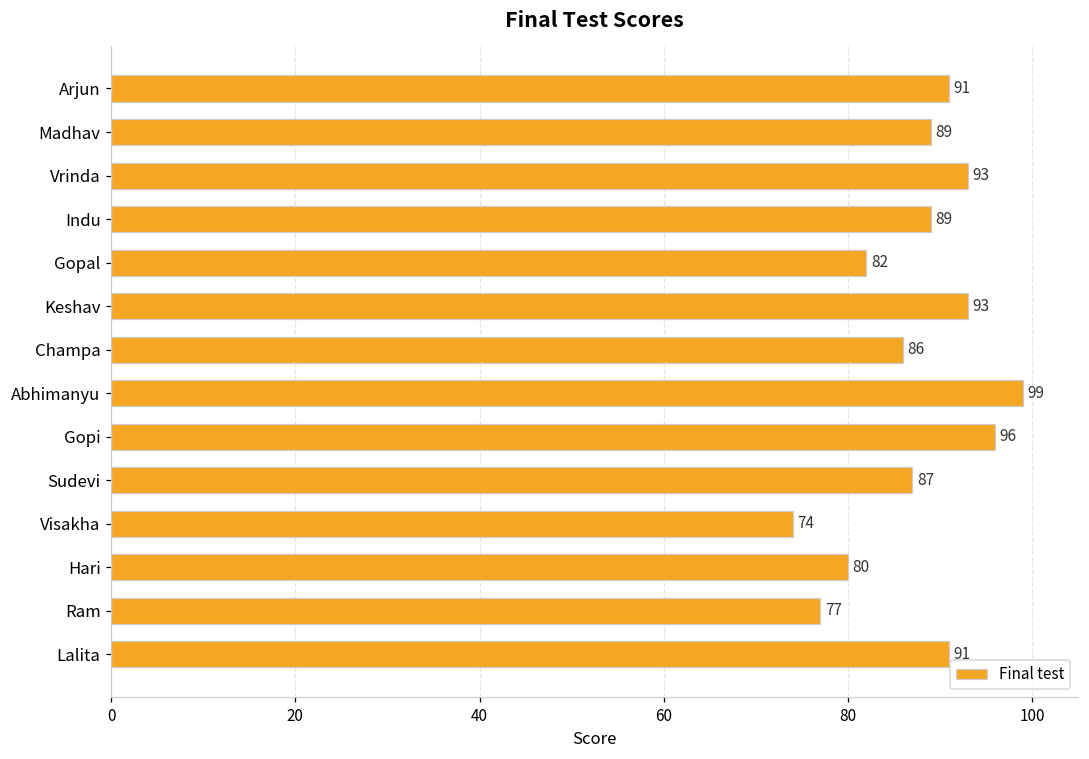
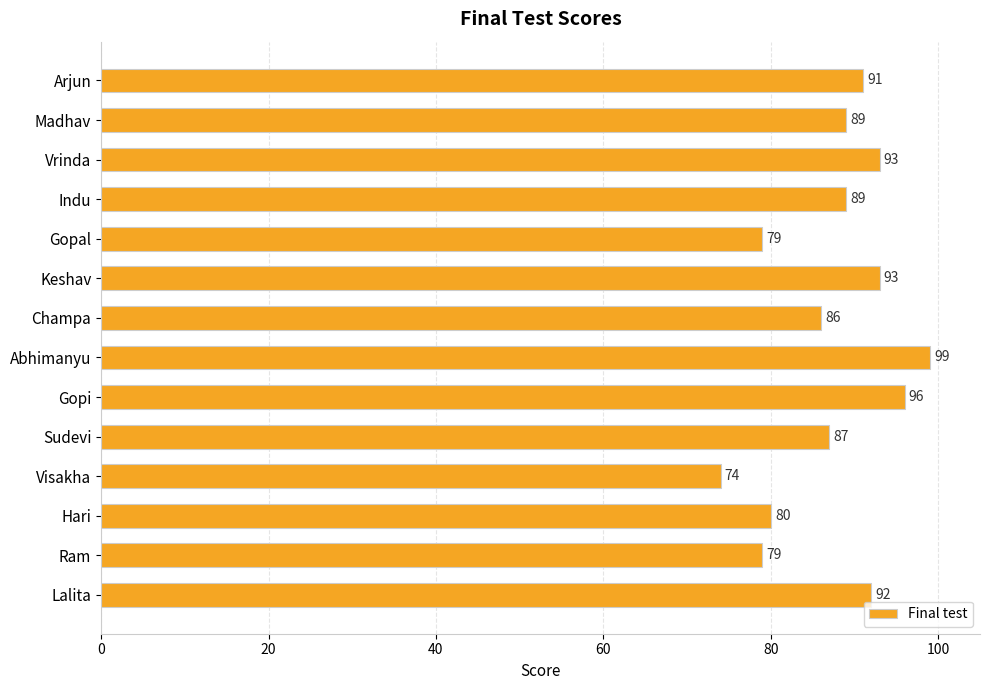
  {
    "Arjun": 91,
    "Madhav": 89,
    "Vrinda": 93,
    "Indu": 89,
-   "Gopal": 82,
+   "Gopal": 79,
    "Keshav": 93,
    "Champa": 86,
    "Abhimanyu": 99,
    "Gopi": 96,
    "Sudevi": 87,
    "Visakha": 74,
    "Hari": 80,
-   "Ram": 77,
-   "Lalita": 91
+   "Ram": 79,
+   "Lalita": 92
  }
